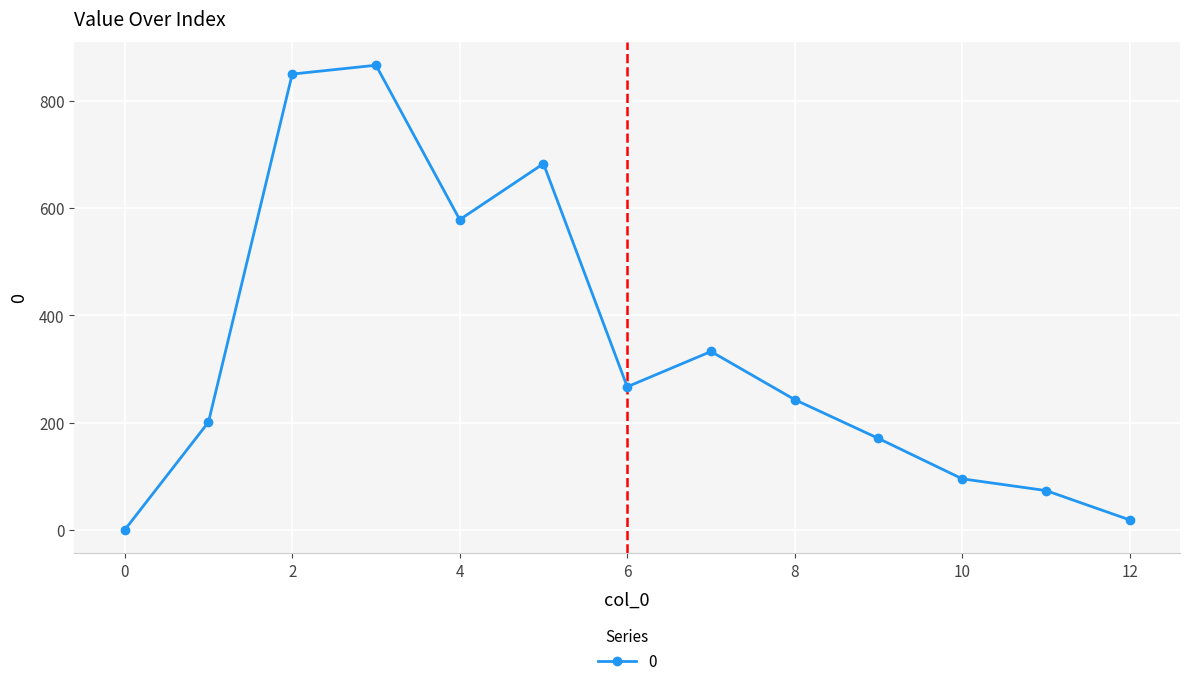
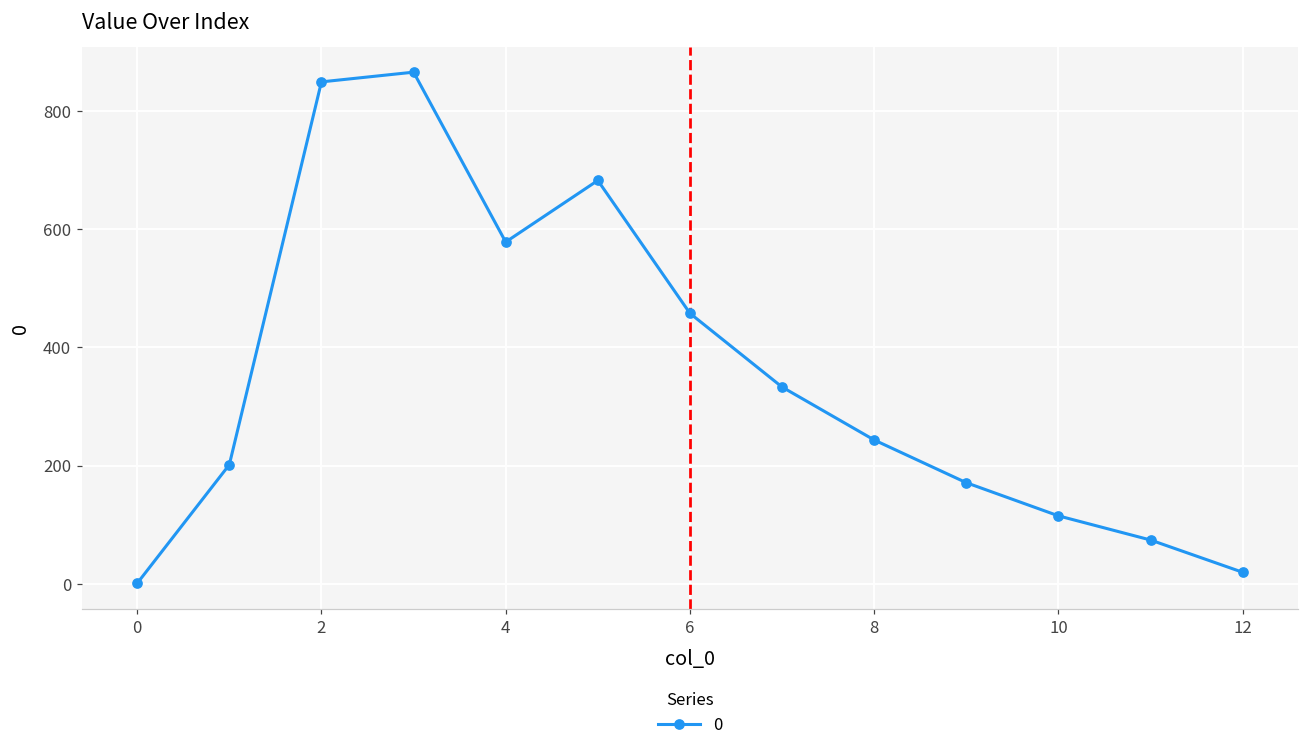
  {
    "0": 0,
    "2": 850,
    "4": 580,
-   "6": 270,
+   "6": 460,
    "8": 240,
-   "10": 100,
+   "10": 110,
    "12": 20
  }
